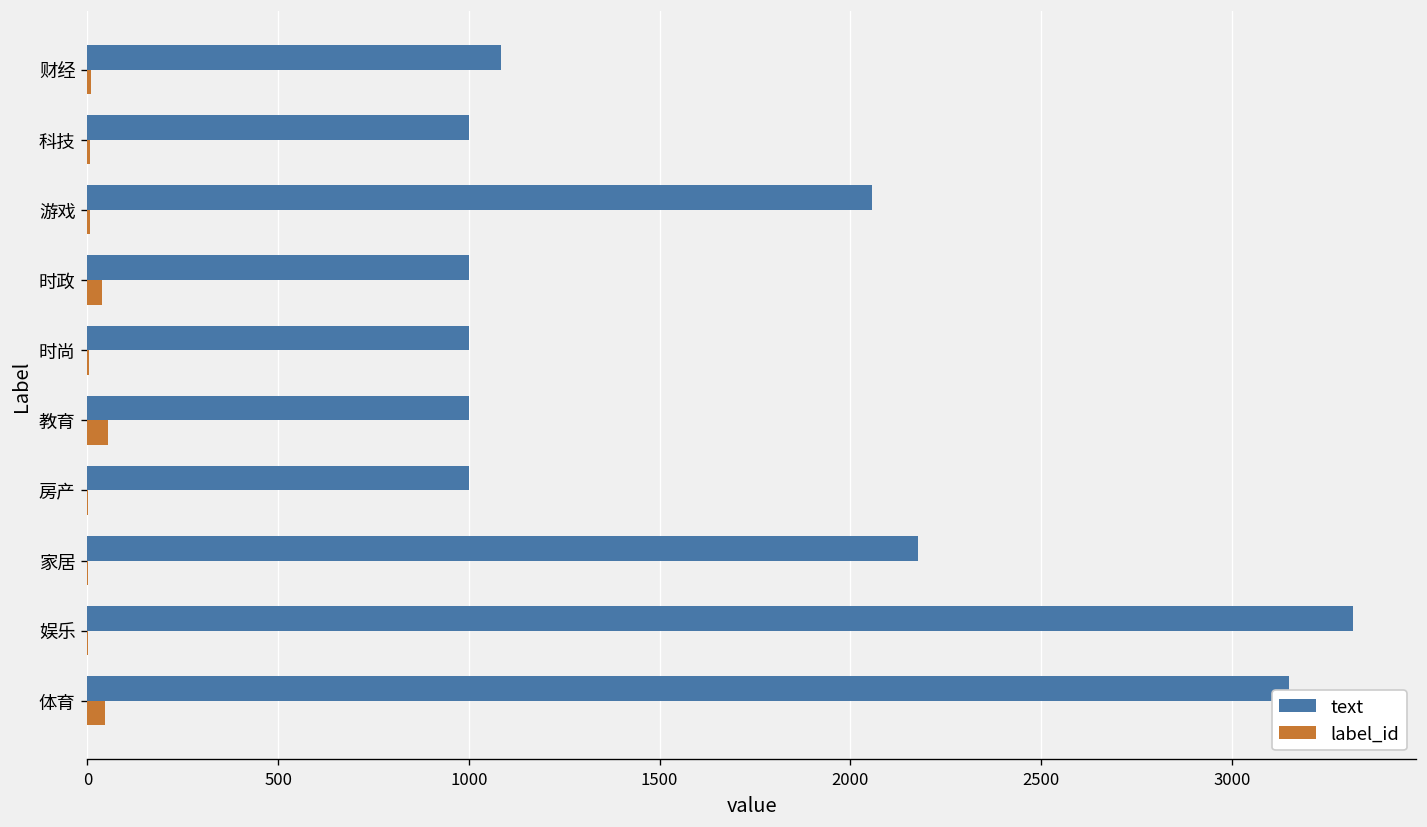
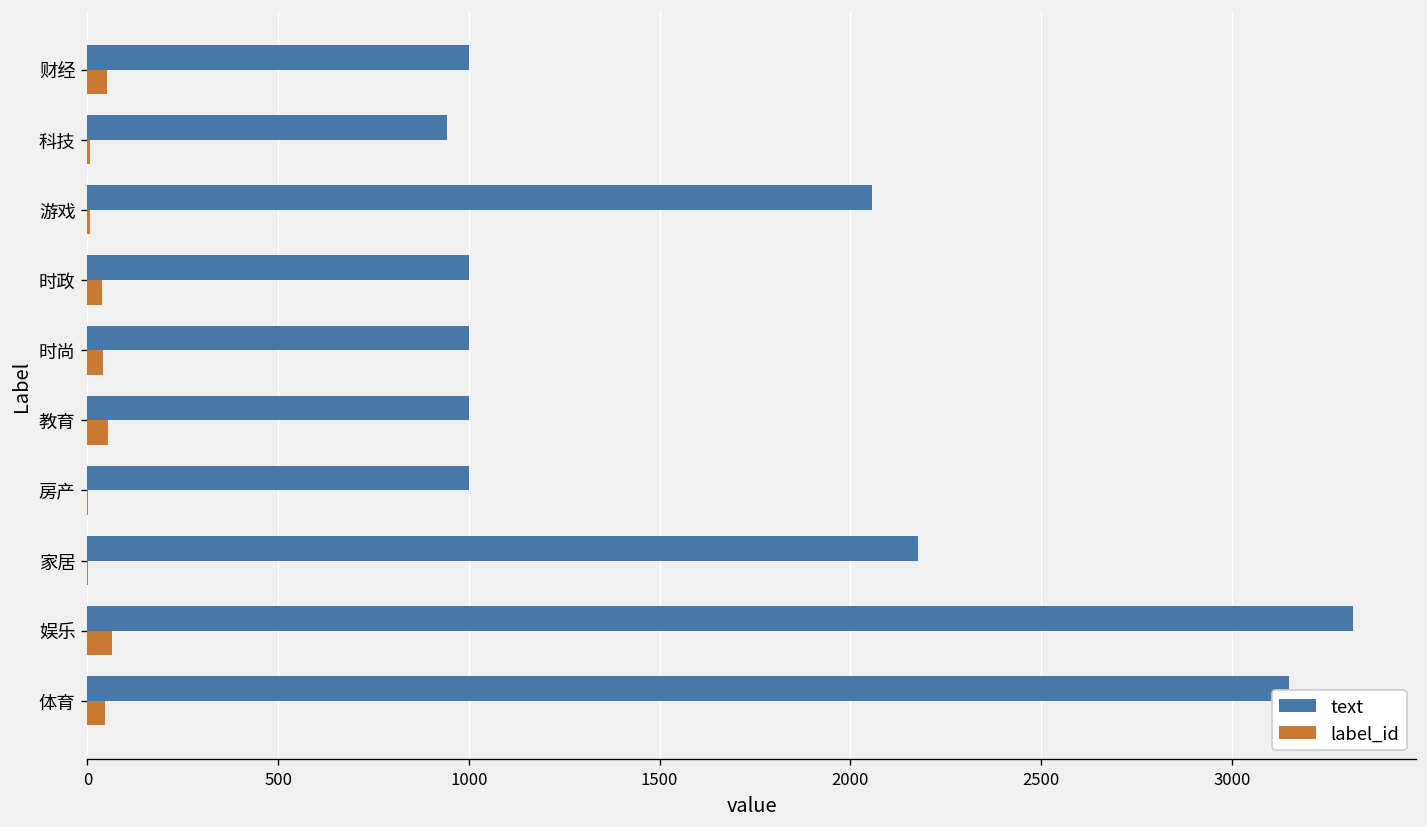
  {
    "text": {
-     "财经": 1090,
-     "科技": 1000,
+     "财经": 1000,
+     "科技": 940,
      "游戏": 2060,
      "时政": 1000,
      "时尚": 1000,
      "教育": 1000,
      "房产": 1000,
      "家居": 2180,
      "娱乐": 3320
    },
    "label_id": {
-     "财经": 10,
+     "财经": 50,
      "科技": 10,
      "时政": 40,
-     "时尚": 10,
+     "时尚": 40,
      "教育": 50,
-     "娱乐": 0,
+     "娱乐": 60,
      "体育": 50
    }
  }
